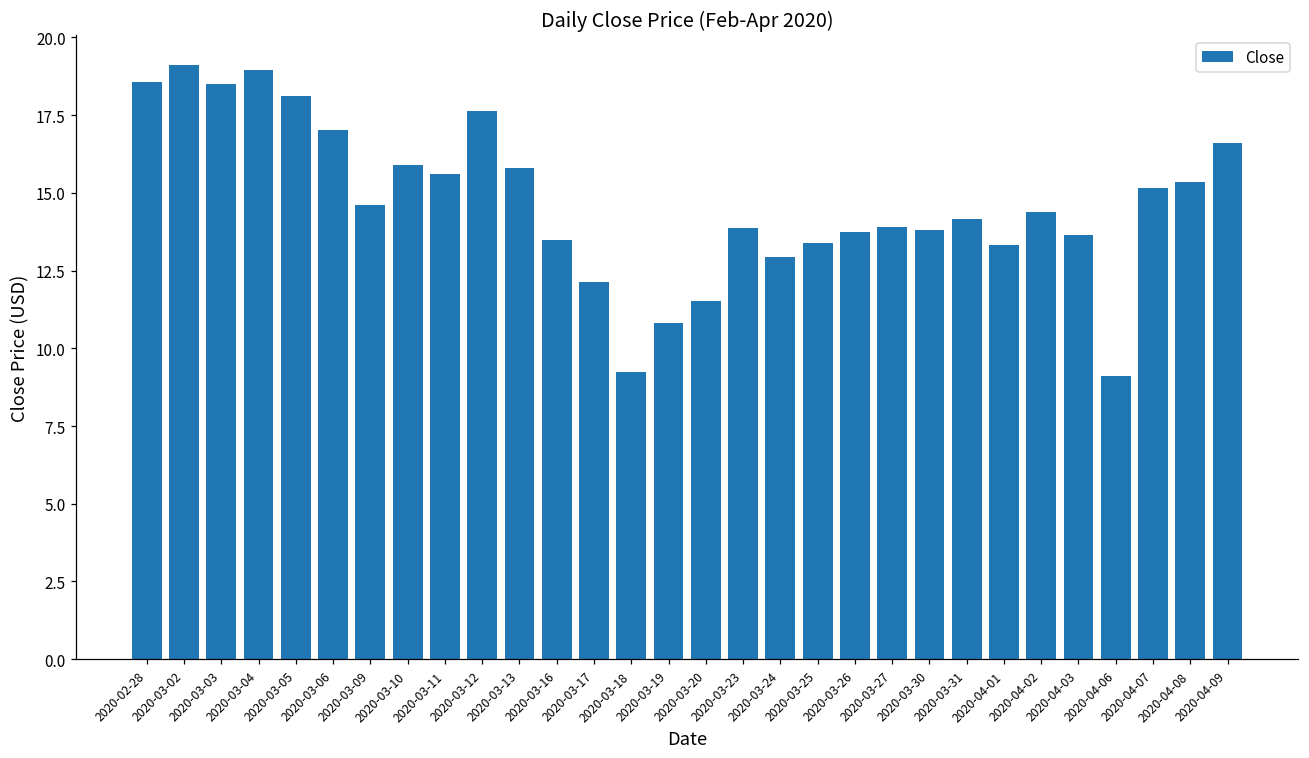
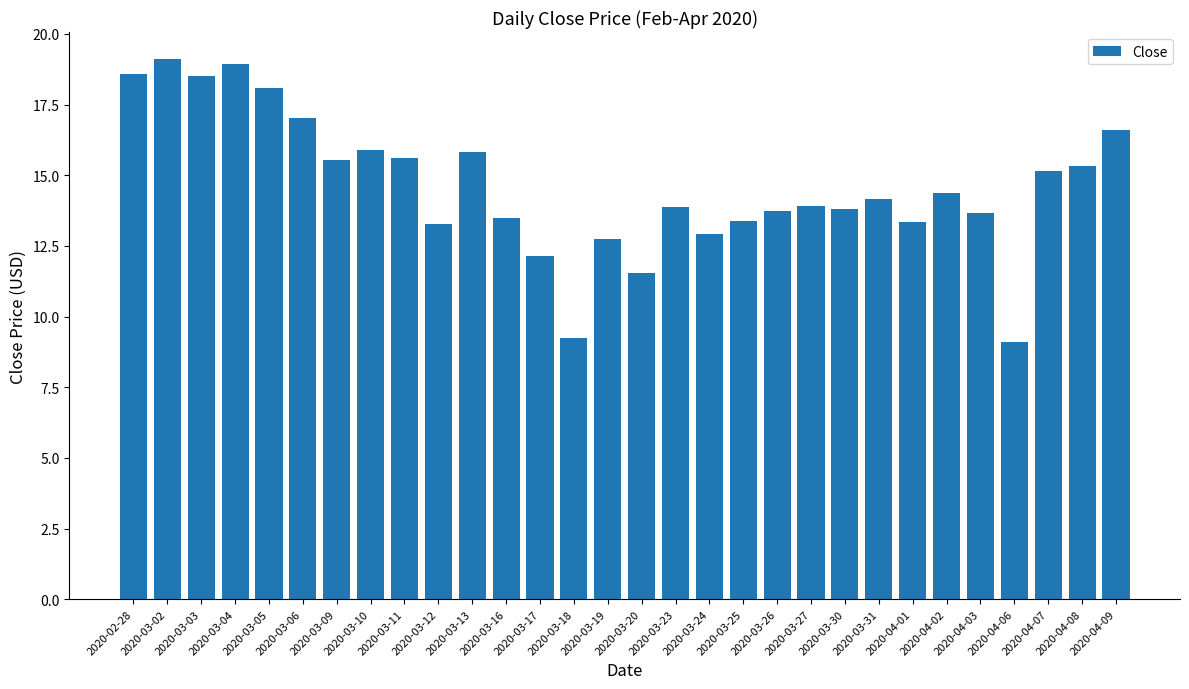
  {
    "2020-02-28": 18.6,
    "2020-03-02": 19.1,
    "2020-03-03": 18.5,
    "2020-03-04": 18.9,
    "2020-03-05": 18.1,
    "2020-03-06": 17.0,
-   "2020-03-09": 14.6,
+   "2020-03-09": 15.5,
    "2020-03-10": 15.9,
    "2020-03-11": 15.6,
-   "2020-03-12": 17.6,
+   "2020-03-12": 13.3,
    "2020-03-13": 15.8,
    "2020-03-16": 13.5,
    "2020-03-17": 12.1,
    "2020-03-18": 9.3,
-   "2020-03-19": 10.8,
+   "2020-03-19": 12.8,
    "2020-03-20": 11.5,
    "2020-03-23": 13.9,
    "2020-03-24": 12.9,
    "2020-03-25": 13.4,
    "2020-03-26": 13.7,
    "2020-03-27": 13.9,
    "2020-03-30": 13.8,
    "2020-03-31": 14.2,
    "2020-04-01": 13.3,
    "2020-04-02": 14.4,
    "2020-04-03": 13.7,
    "2020-04-06": 9.1,
    "2020-04-07": 15.2,
    "2020-04-08": 15.3,
    "2020-04-09": 16.6
  }
